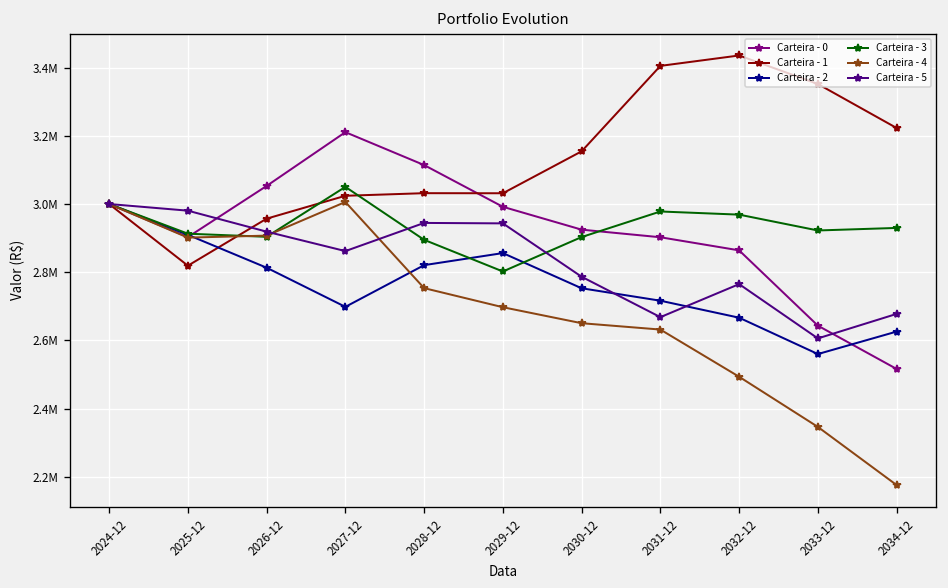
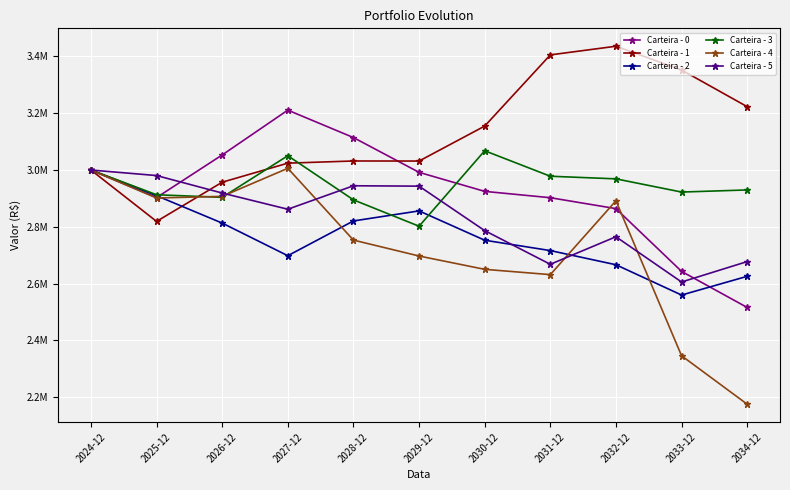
  {
    "Carteira - 1": {
      "2025-12": 2820000,
      "2026-12": 2960000,
      "2027-12": 3020000,
      "2028-12": 3030000,
      "2029-12": 3030000,
      "2030-12": 3150000,
      "2031-12": 3410000,
      "2032-12": 3440000,
      "2034-12": 3220000
    },
    "Carteira - 2": {
      "2026-12": 2810000,
      "2027-12": 2700000,
      "2028-12": 2820000,
      "2029-12": 2860000,
      "2030-12": 2750000,
      "2031-12": 2720000,
      "2032-12": 2670000,
      "2033-12": 2560000,
      "2034-12": 2630000
    },
    "Carteira - 3": {
      "2027-12": 3050000,
      "2028-12": 2890000,
      "2029-12": 2800000,
-     "2030-12": 2900000,
+     "2030-12": 3070000,
      "2031-12": 2980000,
      "2032-12": 2970000,
      "2033-12": 2920000,
      "2034-12": 2930000
    },
    "Carteira - 4": {
      "2027-12": 3010000,
      "2028-12": 2750000,
      "2029-12": 2700000,
      "2030-12": 2650000,
      "2031-12": 2630000,
-     "2032-12": 2490000,
+     "2032-12": 2890000,
      "2033-12": 2350000,
      "2034-12": 2180000
    }
  }
